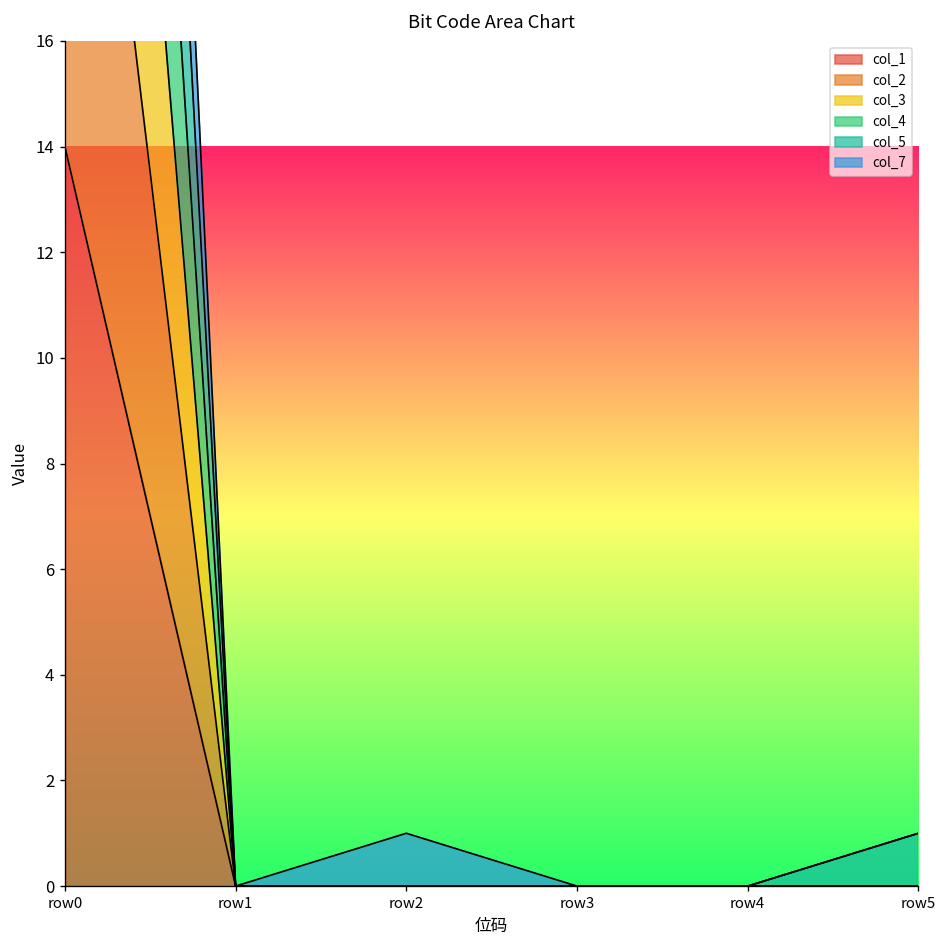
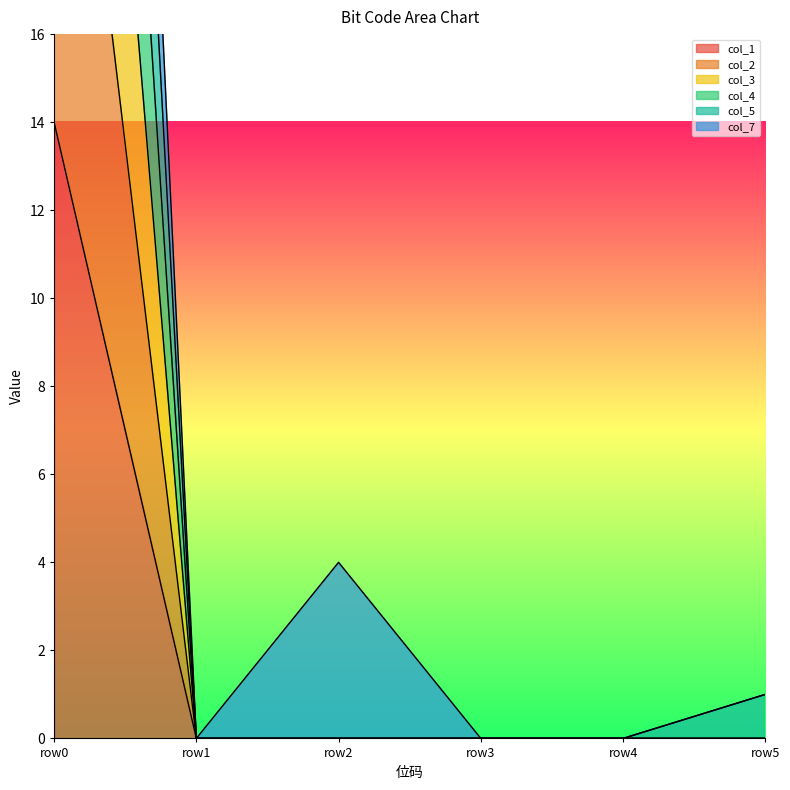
  {
    "col_7": {
-     "row2": 1
+     "row2": 4
    }
  }
